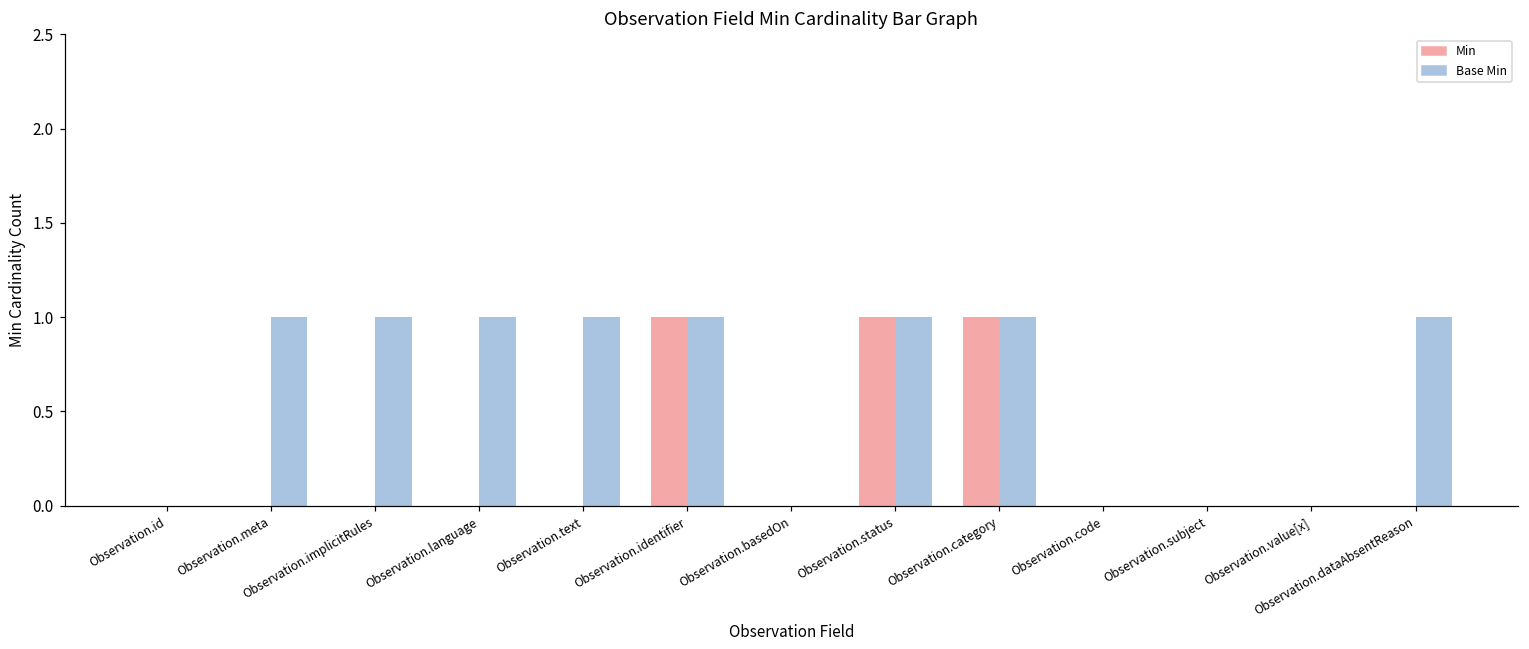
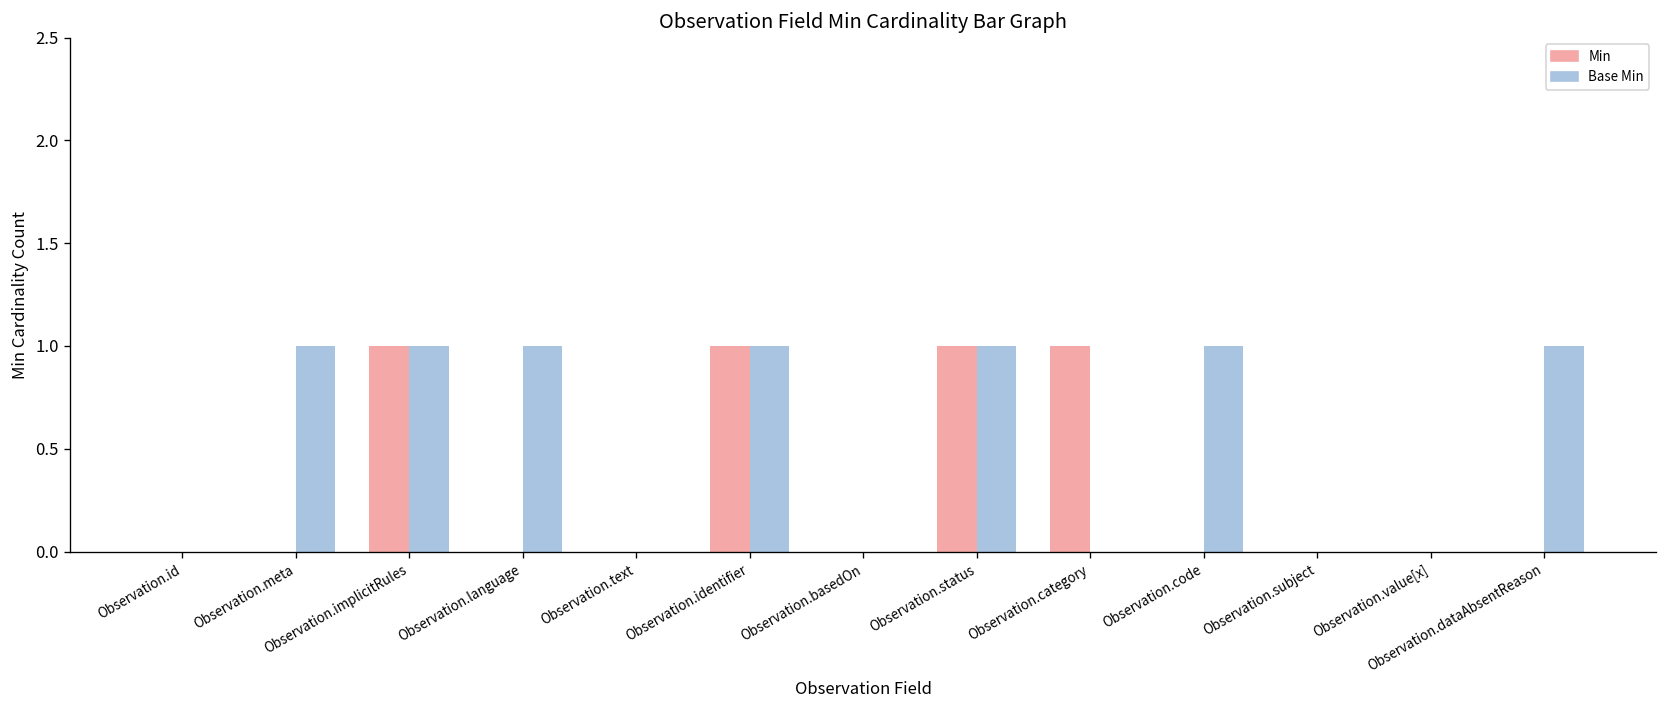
  {
    "Min": {
      "Observation.id": 0,
      "Observation.meta": 0,
-     "Observation.implicitRules": 0,
+     "Observation.implicitRules": 1,
      "Observation.language": 0,
      "Observation.text": 0,
      "Observation.identifier": 1,
      "Observation.basedOn": 0,
      "Observation.status": 1,
      "Observation.category": 1,
      "Observation.code": 0,
      "Observation.subject": 0,
      "Observation.value[x]": 0,
      "Observation.dataAbsentReason": 0
    },
    "Base Min": {
      "Observation.id": 0,
      "Observation.meta": 1,
      "Observation.implicitRules": 1,
      "Observation.language": 1,
-     "Observation.text": 1,
+     "Observation.text": 0,
      "Observation.identifier": 1,
      "Observation.basedOn": 0,
      "Observation.status": 1,
-     "Observation.category": 1,
-     "Observation.code": 0,
+     "Observation.category": 0,
+     "Observation.code": 1,
      "Observation.subject": 0,
      "Observation.value[x]": 0,
      "Observation.dataAbsentReason": 1
    }
  }
